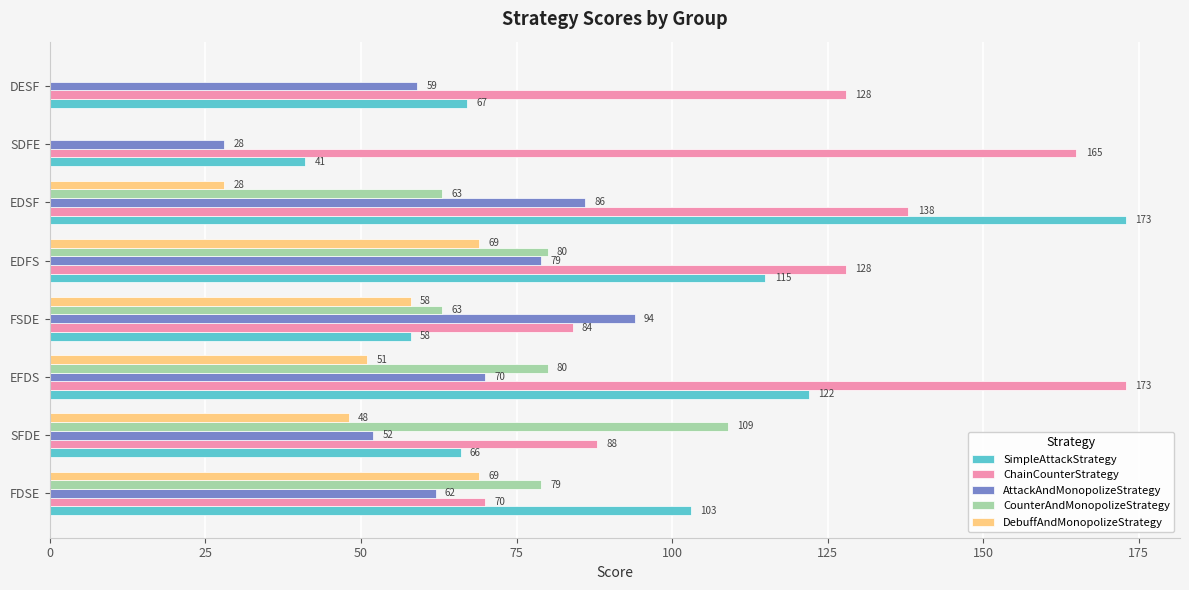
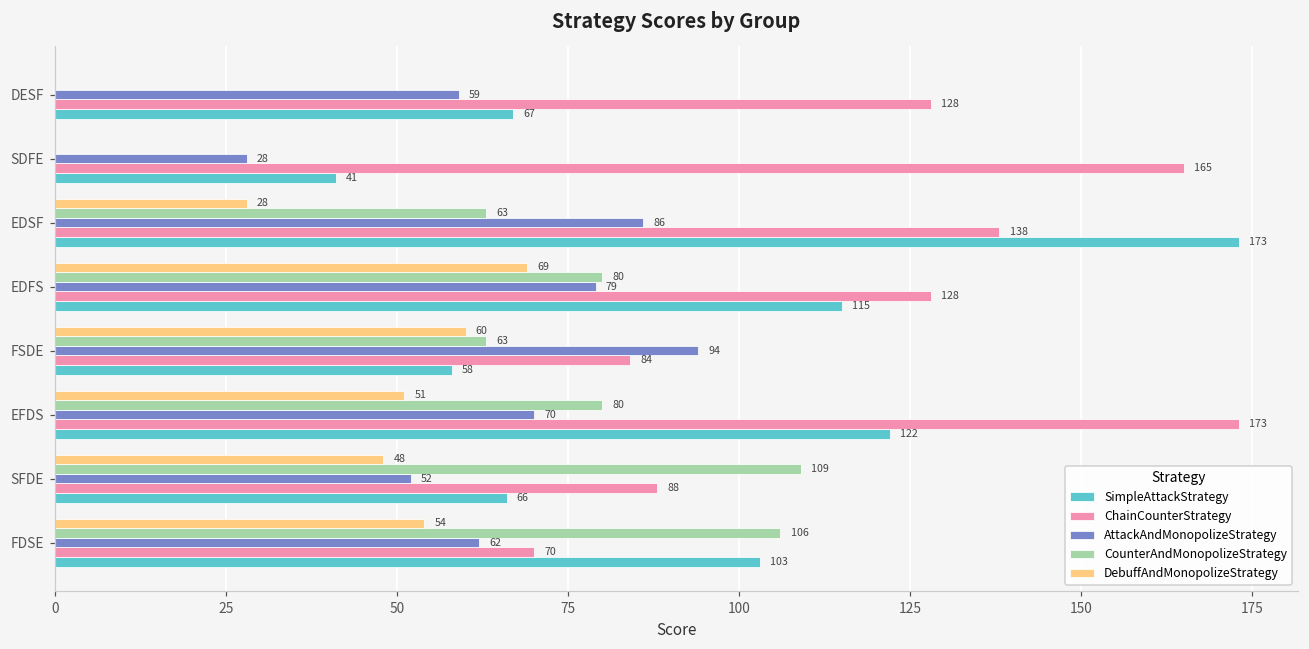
  {
    "SimpleAttackStrategy": {
      "DESF": 67,
      "SDFE": 41,
      "EDSF": 173,
      "EDFS": 115,
      "FSDE": 58,
      "EFDS": 122,
      "SFDE": 66,
      "FDSE": 103
    },
    "ChainCounterStrategy": {
      "DESF": 128,
      "SDFE": 165,
      "EDSF": 138,
      "EDFS": 128,
      "FSDE": 84,
      "EFDS": 173,
      "SFDE": 88,
      "FDSE": 70
    },
    "AttackAndMonopolizeStrategy": {
      "DESF": 59,
      "SDFE": 28,
      "EDSF": 86,
      "EDFS": 79,
      "FSDE": 94,
      "EFDS": 70,
      "SFDE": 52,
      "FDSE": 62
    },
    "CounterAndMonopolizeStrategy": {
      "EDSF": 63,
      "EDFS": 80,
      "FSDE": 63,
      "EFDS": 80,
      "SFDE": 109,
-     "FDSE": 79
+     "FDSE": 106
    },
    "DebuffAndMonopolizeStrategy": {
      "EDSF": 28,
      "EDFS": 69,
-     "FSDE": 58,
+     "FSDE": 60,
      "EFDS": 51,
      "SFDE": 48,
-     "FDSE": 69
+     "FDSE": 54
    }
  }
